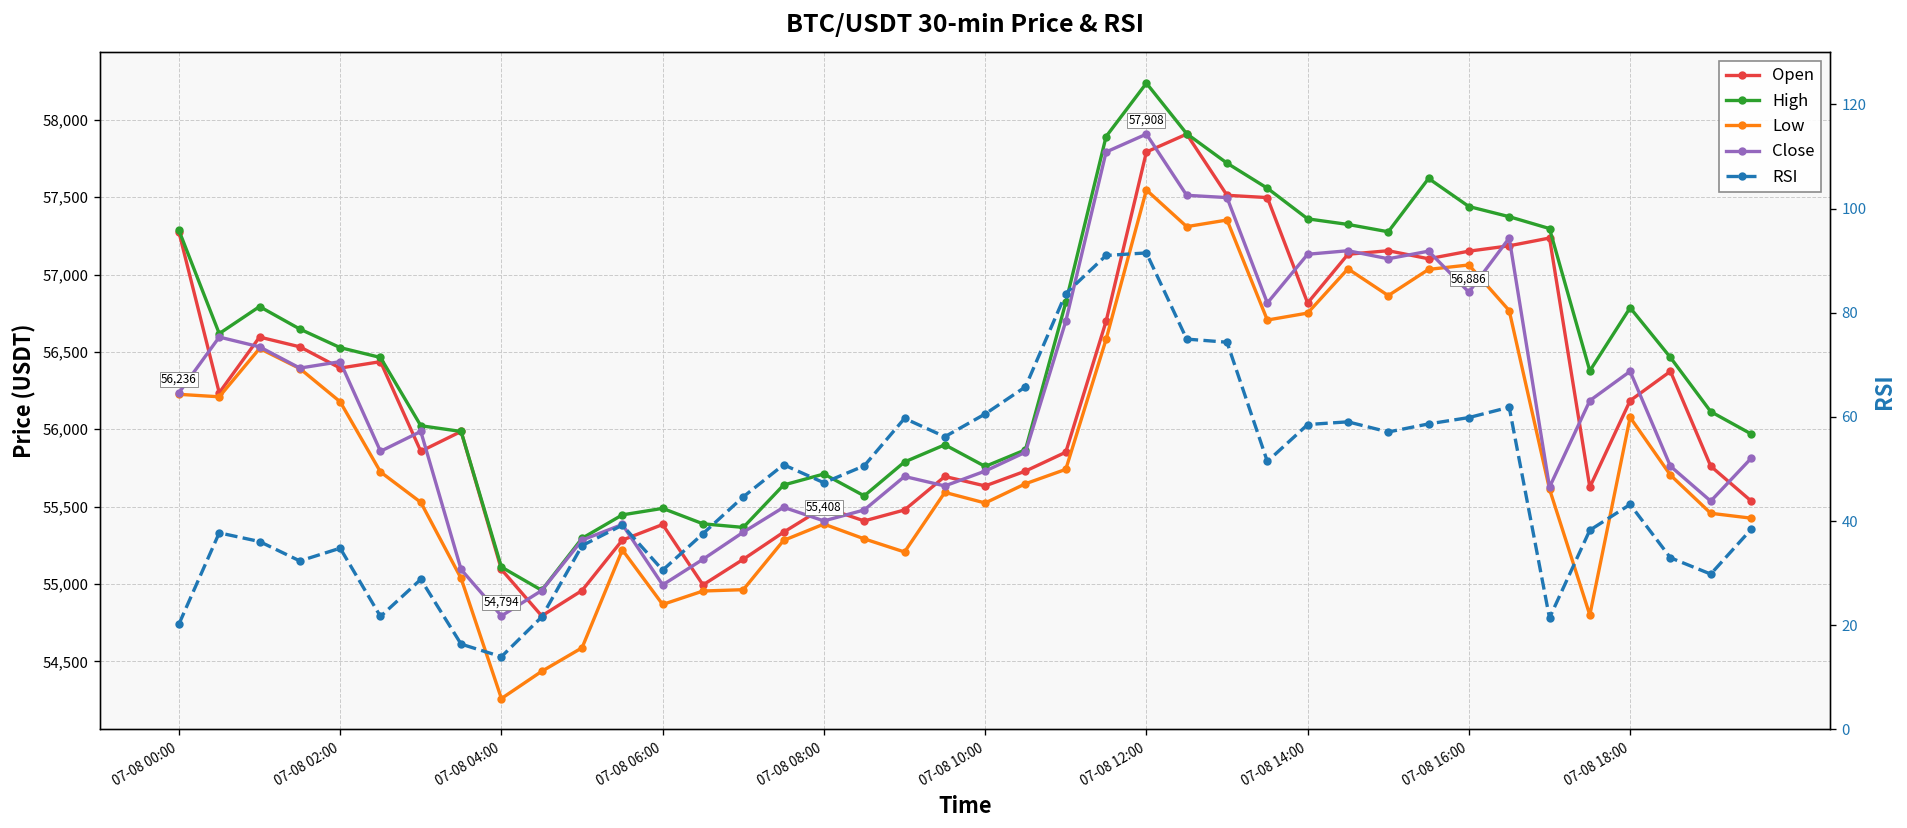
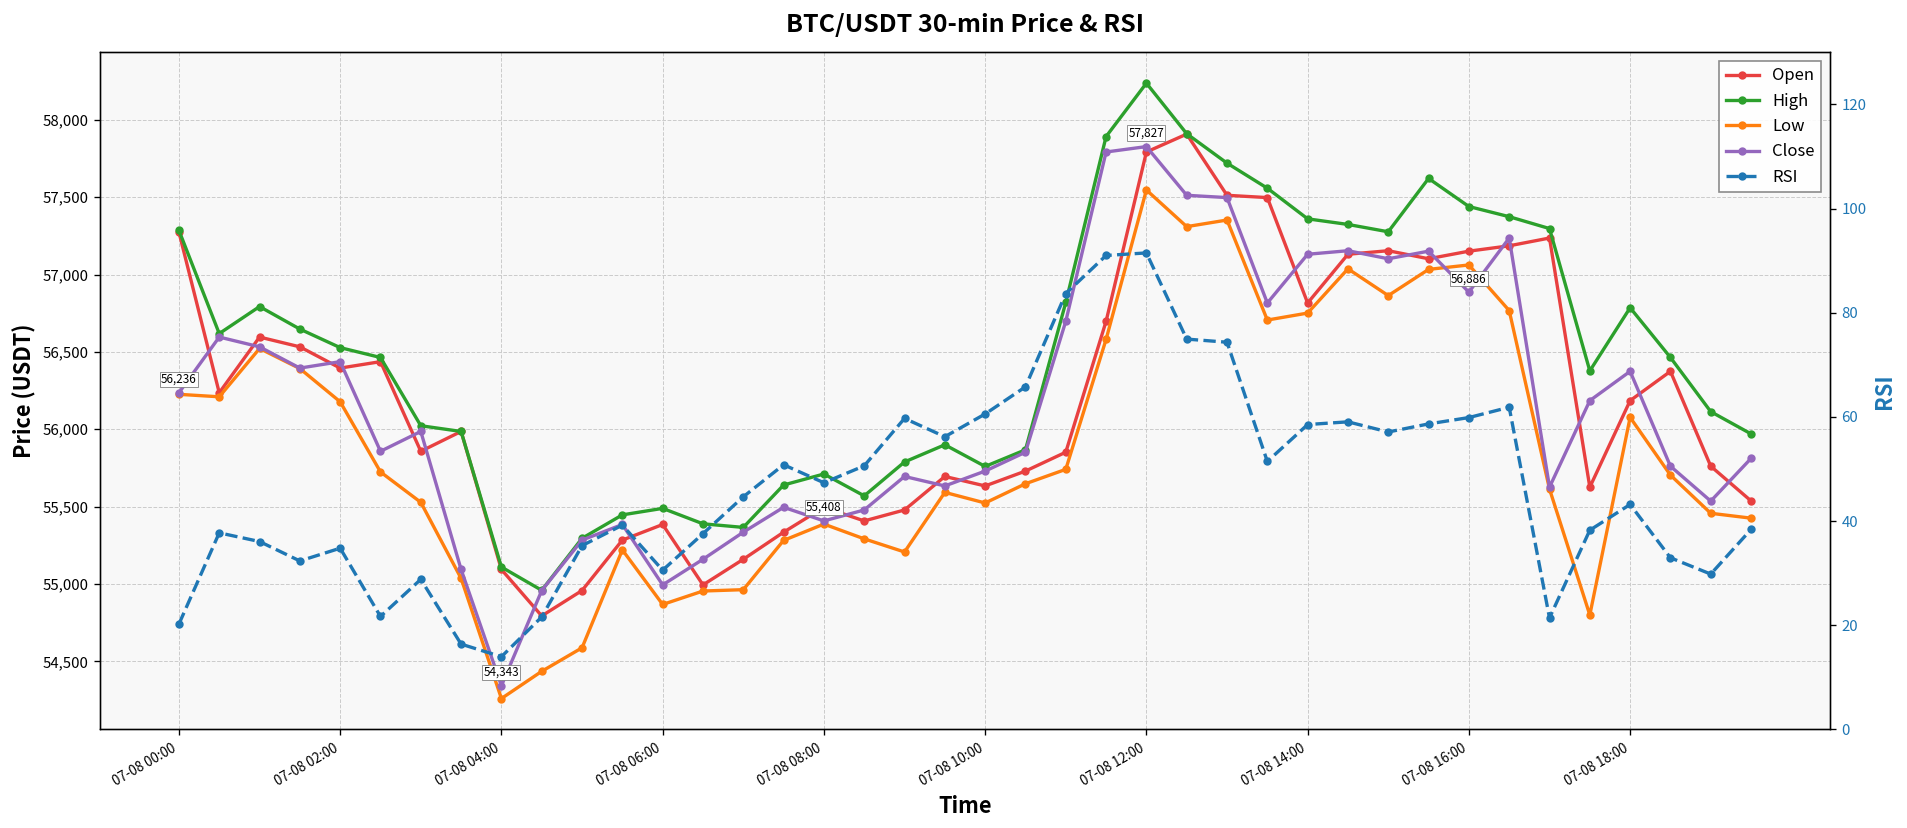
  {
    "Close": {
-     "07-08 04:00": "54,794",
-     "07-08 12:00": "57,908"
+     "07-08 04:00": "54,343",
+     "07-08 12:00": "57,827"
    }
  }
